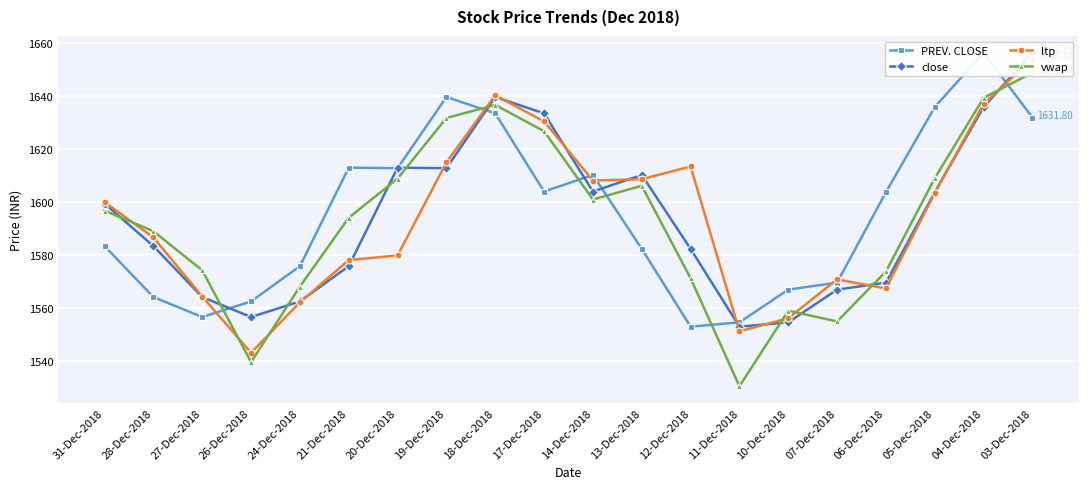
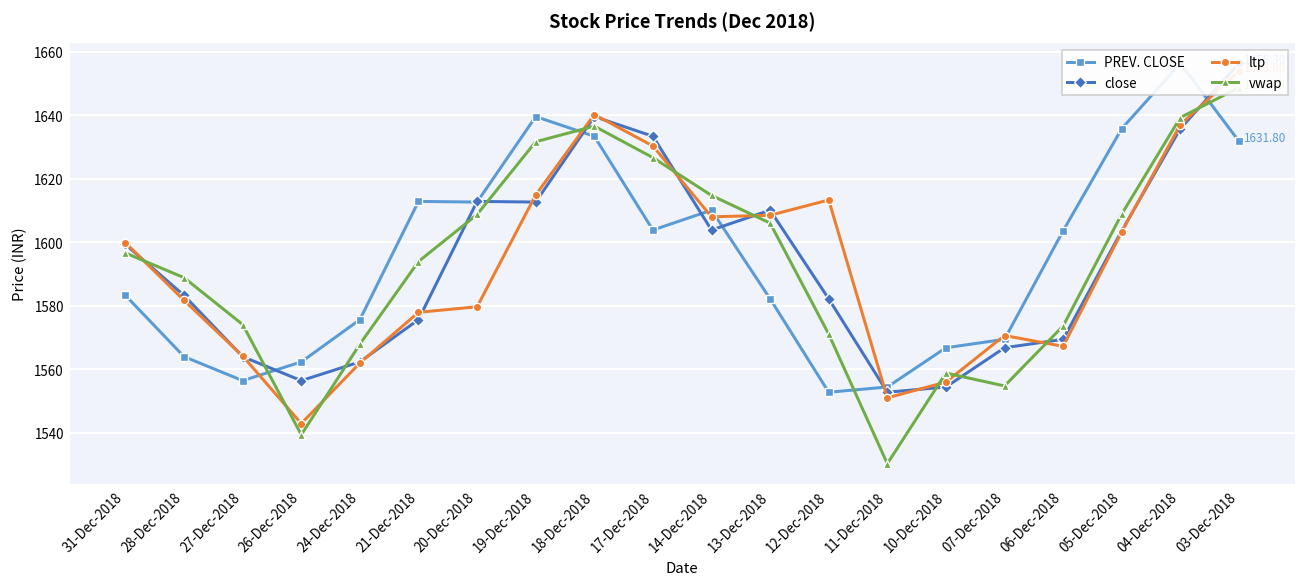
  {
    "ltp": {
-     "28-Dec-2018": 1587,
+     "28-Dec-2018": 1582,
      "26-Dec-2018": 1543,
      "21-Dec-2018": 1578,
      "20-Dec-2018": 1580,
      "19-Dec-2018": 1615,
      "17-Dec-2018": 1630,
      "14-Dec-2018": 1608,
      "13-Dec-2018": 1609,
      "12-Dec-2018": 1613,
      "11-Dec-2018": 1551,
      "10-Dec-2018": 1556,
      "07-Dec-2018": 1571,
      "06-Dec-2018": 1567,
      "04-Dec-2018": 1637
    },
    "vwap": {
      "31-Dec-2018": 1597,
      "28-Dec-2018": 1589,
      "27-Dec-2018": 1574,
      "26-Dec-2018": 1539,
      "24-Dec-2018": 1568,
      "21-Dec-2018": 1594,
      "20-Dec-2018": 1609,
      "19-Dec-2018": 1632,
      "18-Dec-2018": 1637,
      "17-Dec-2018": 1627,
-     "14-Dec-2018": 1601,
+     "14-Dec-2018": 1615,
      "13-Dec-2018": 1606,
      "12-Dec-2018": 1571,
      "11-Dec-2018": 1530,
      "10-Dec-2018": 1559,
      "07-Dec-2018": 1555,
      "06-Dec-2018": 1574,
      "05-Dec-2018": 1609,
      "04-Dec-2018": 1639
    }
  }
